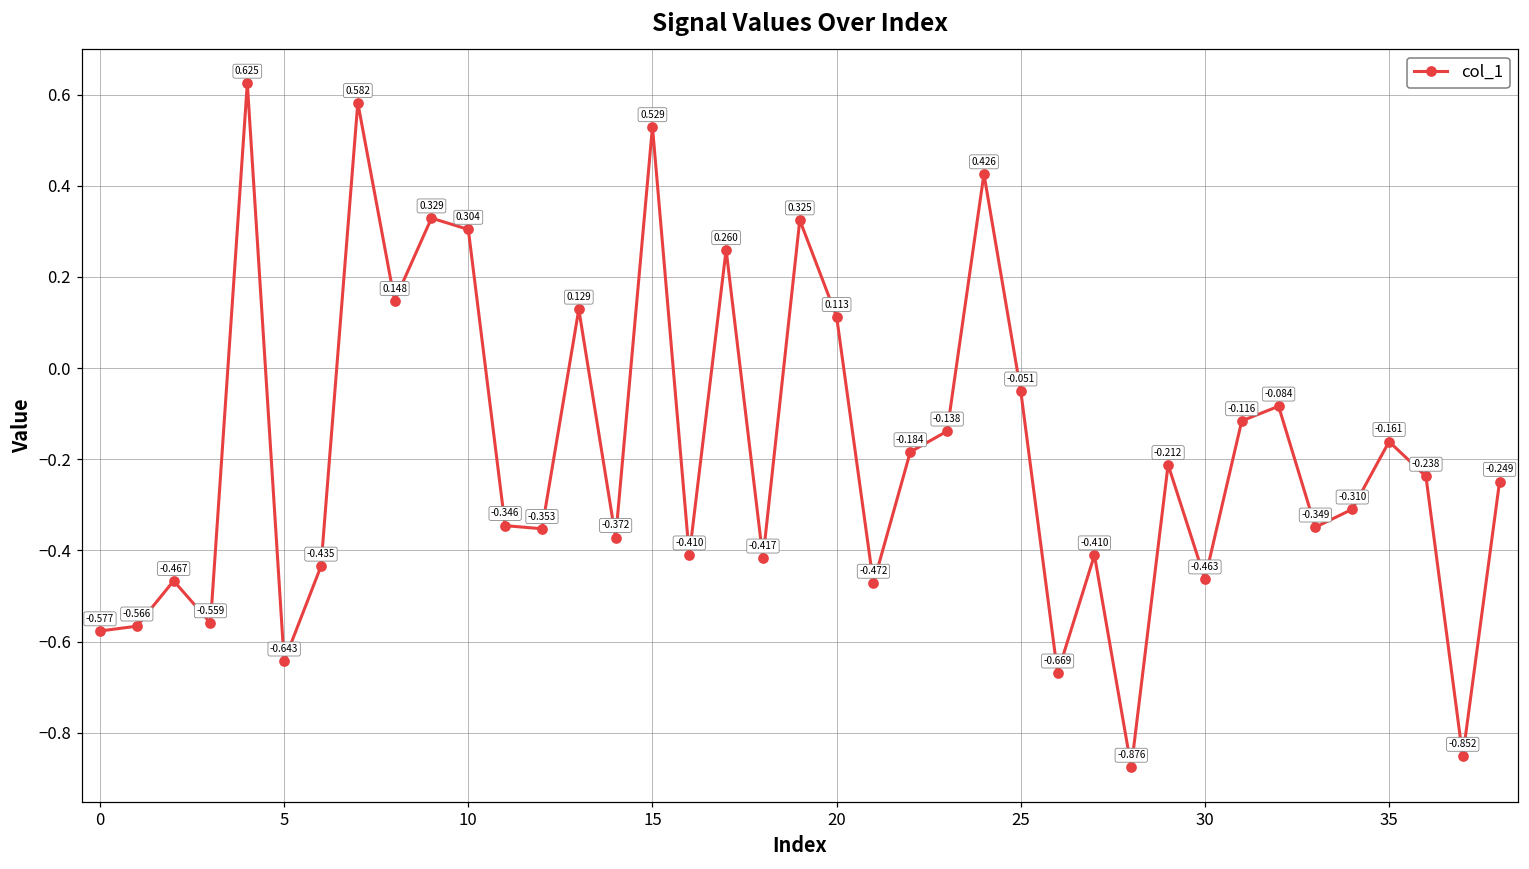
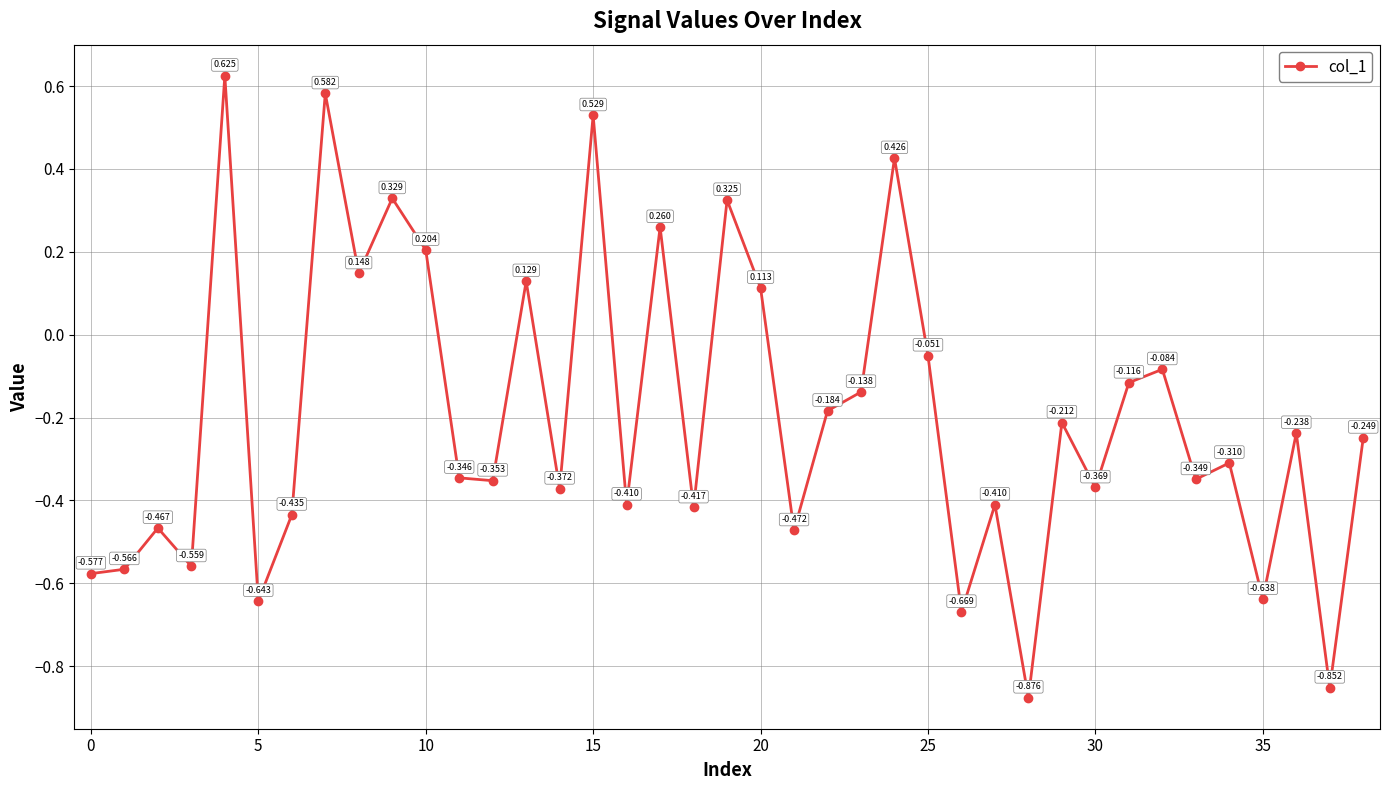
  {
-   "10": 0.304,
-   "30": -0.463,
-   "35": -0.161
+   "10": 0.204,
+   "30": -0.369,
+   "35": -0.638
  }
